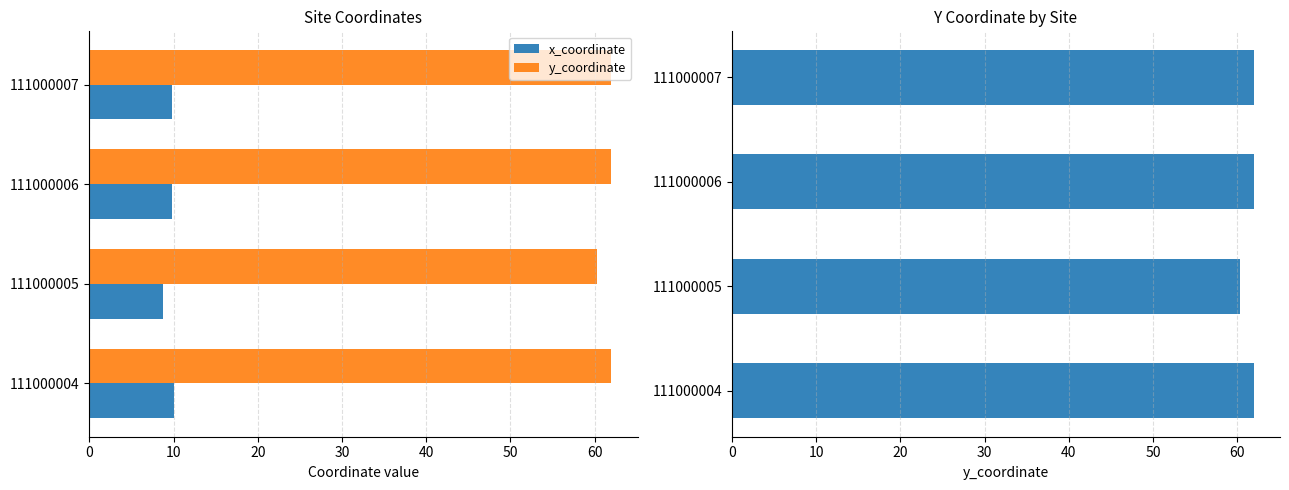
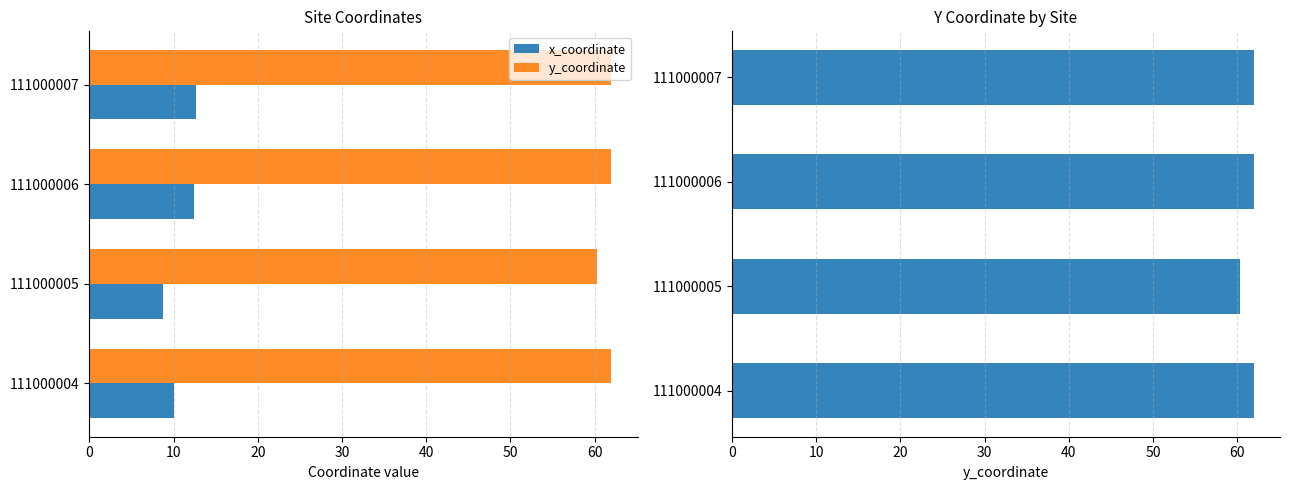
  {
    "Site Coordinates": {
      "x_coordinate": {
-       "111000007": 10,
-       "111000006": 10,
+       "111000007": 13,
+       "111000006": 12,
        "111000005": 9,
        "111000004": 10
      },
      "y_coordinate": {
        "111000006": 62,
        "111000005": 60,
        "111000004": 62
      }
    },
    "Y Coordinate by Site": {
      "111000007": 62,
      "111000006": 62,
      "111000005": 60,
      "111000004": 62
    }
  }
